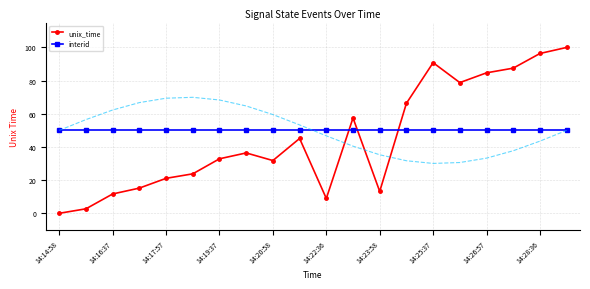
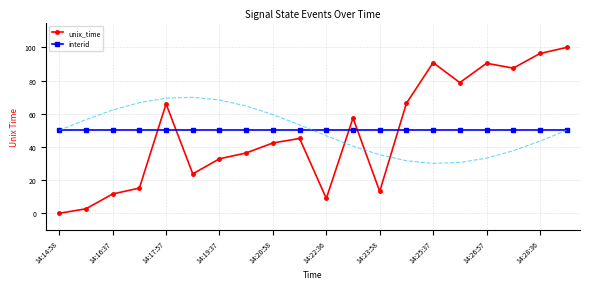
  {
    "unix_time": {
      "14:14:58": 0,
      "14:16:37": 12,
-     "14:17:57": 21,
+     "14:17:57": 66,
      "14:19:37": 33,
-     "14:20:58": 32,
+     "14:20:58": 42,
      "14:22:36": 9,
      "14:23:58": 13,
      "14:25:37": 91,
-     "14:26:57": 85,
+     "14:26:57": 90,
      "14:28:36": 96
    },
    "interid": {
      "14:16:37": 50,
      "14:17:57": 50,
      "14:19:37": 50,
      "14:20:58": 50,
      "14:22:36": 50,
      "14:23:58": 50,
      "14:25:37": 50,
      "14:26:57": 50,
      "14:28:36": 50
    }
  }
